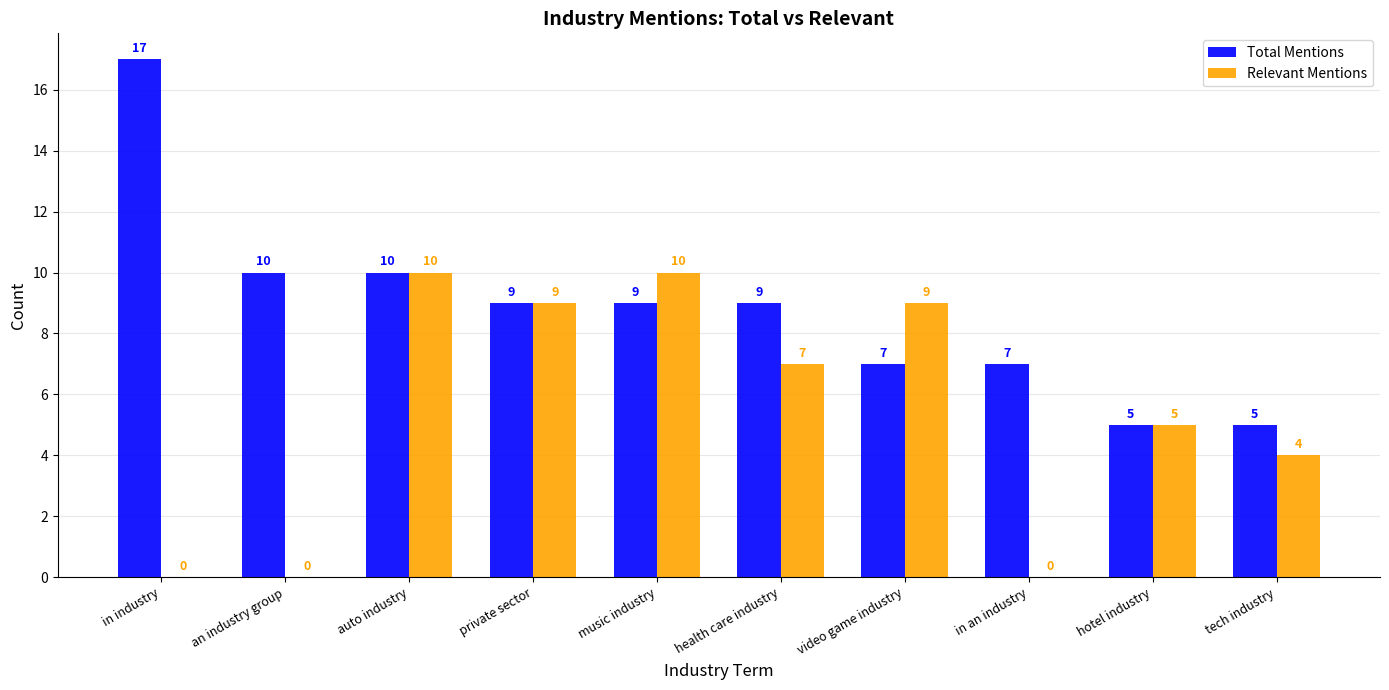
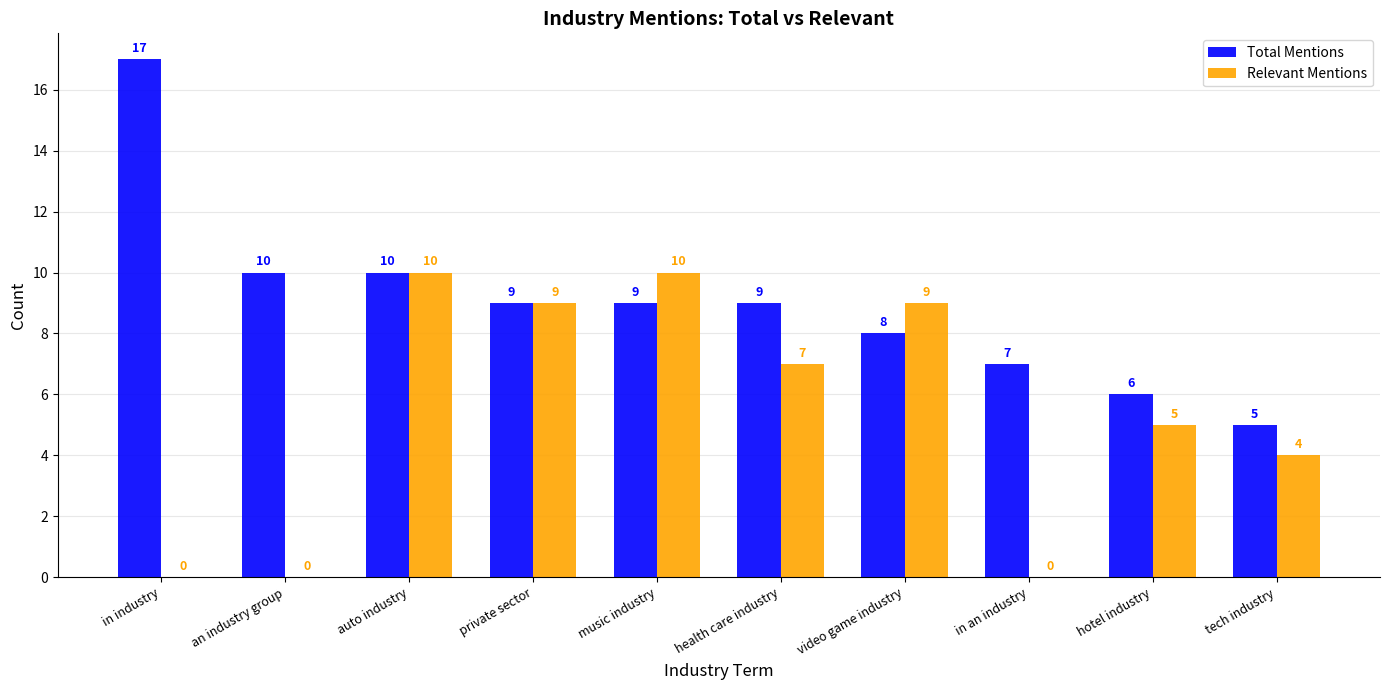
  {
    "Total Mentions": {
      "in industry": 17,
      "an industry group": 10,
      "auto industry": 10,
      "private sector": 9,
      "music industry": 9,
      "health care industry": 9,
-     "video game industry": 7,
+     "video game industry": 8,
      "in an industry": 7,
-     "hotel industry": 5,
+     "hotel industry": 6,
      "tech industry": 5
    },
    "Relevant Mentions": {
      "in industry": 0,
      "an industry group": 0,
      "auto industry": 10,
      "private sector": 9,
      "music industry": 10,
      "health care industry": 7,
      "video game industry": 9,
      "in an industry": 0,
      "hotel industry": 5,
      "tech industry": 4
    }
  }
